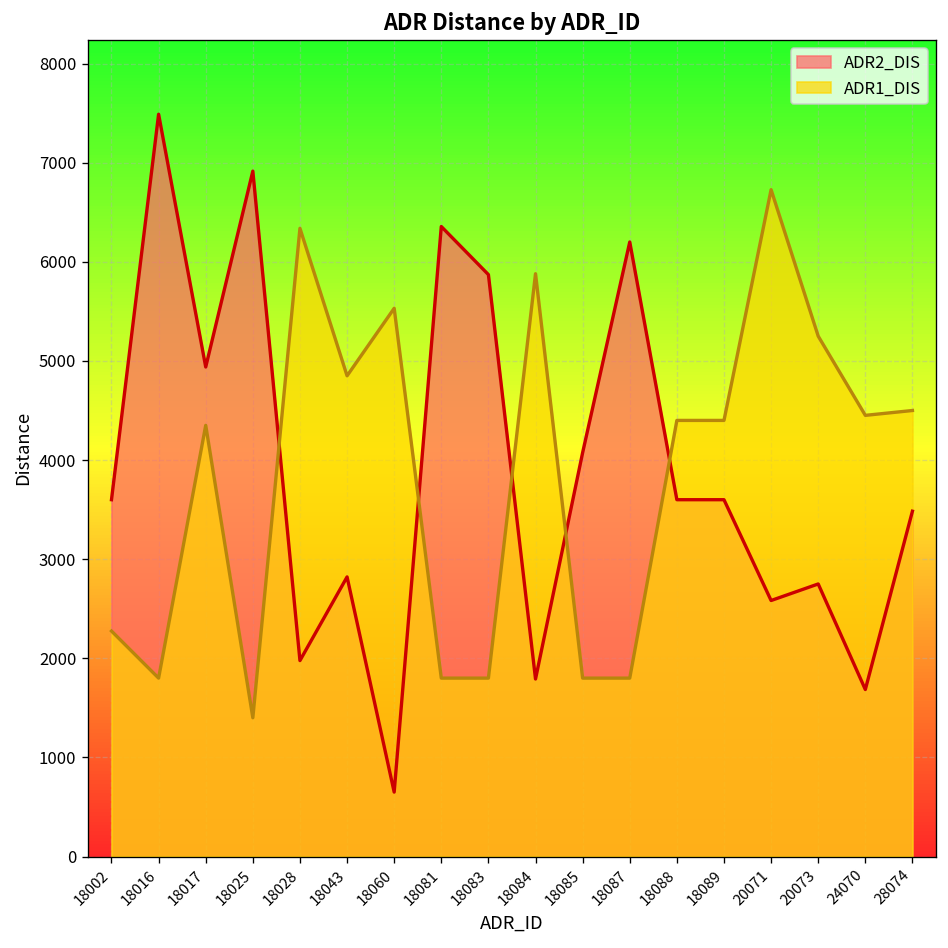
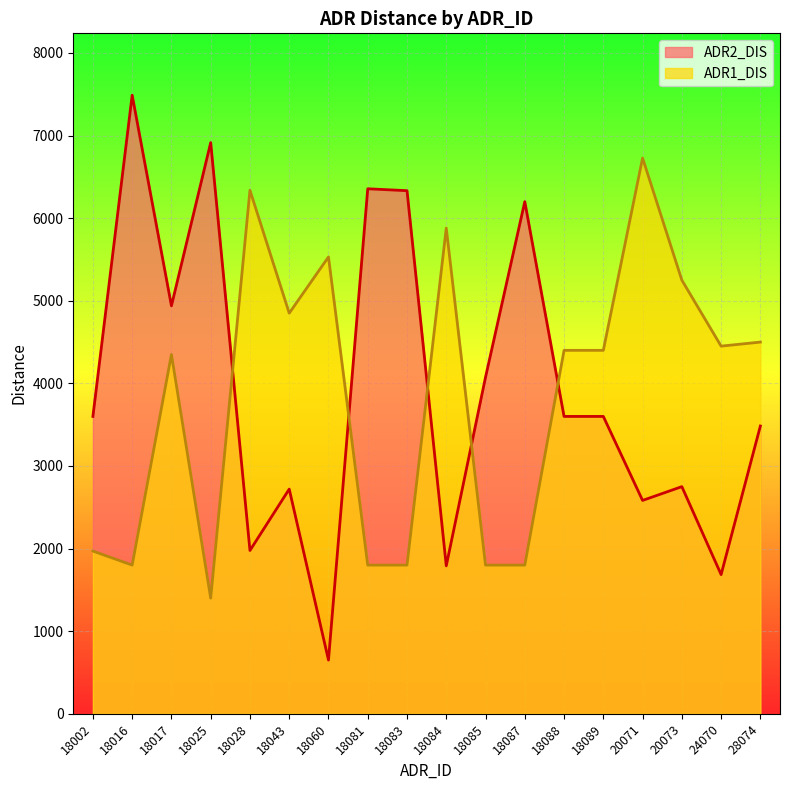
  {
    "ADR2_DIS": {
      "18002": 3600,
      "18016": 7500,
      "18017": 4900,
      "18025": 6900,
      "18028": 2000,
-     "18043": 2800,
+     "18043": 2700,
      "18060": 700,
      "18081": 6400,
-     "18083": 5900,
+     "18083": 6300,
      "18084": 1800,
      "18085": 4100,
      "18087": 6200,
      "18088": 3600,
      "18089": 3600,
      "20071": 2600,
      "20073": 2800,
      "24070": 1700,
      "28074": 3500
    },
    "ADR1_DIS": {
-     "18002": 2300,
+     "18002": 2000,
      "18016": 1800,
      "18017": 4400,
      "18025": 1400,
      "18028": 6300,
      "18043": 4900,
      "18060": 5500,
      "18081": 1800,
      "18083": 1800,
      "18084": 5900,
      "18085": 1800,
      "18087": 1800,
      "18088": 4400,
      "18089": 4400,
      "20071": 6700,
      "20073": 5300,
      "24070": 4500,
      "28074": 4500
    }
  }
